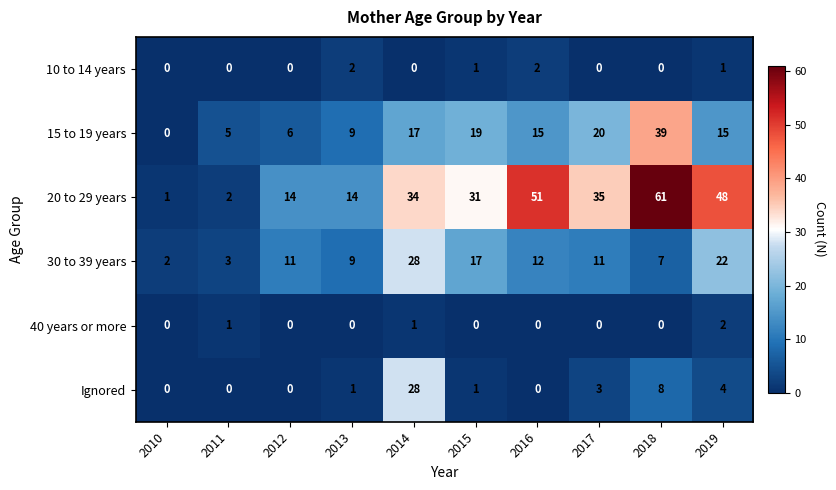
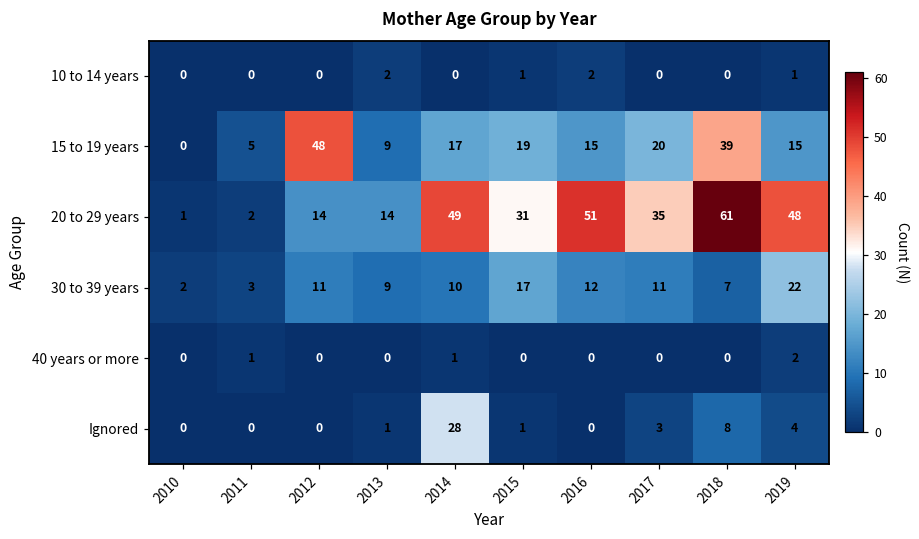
  {
    "10 to 14 years": {
      "2010": 0,
      "2011": 0,
      "2012": 0,
      "2013": 2,
      "2014": 0,
      "2015": 1,
      "2016": 2,
      "2017": 0,
      "2018": 0,
      "2019": 1
    },
    "15 to 19 years": {
      "2010": 0,
      "2011": 5,
-     "2012": 6,
+     "2012": 48,
      "2013": 9,
      "2014": 17,
      "2015": 19,
      "2016": 15,
      "2017": 20,
      "2018": 39,
      "2019": 15
    },
    "20 to 29 years": {
      "2010": 1,
      "2011": 2,
      "2012": 14,
      "2013": 14,
-     "2014": 34,
+     "2014": 49,
      "2015": 31,
      "2016": 51,
      "2017": 35,
      "2018": 61,
      "2019": 48
    },
    "30 to 39 years": {
      "2010": 2,
      "2011": 3,
      "2012": 11,
      "2013": 9,
-     "2014": 28,
+     "2014": 10,
      "2015": 17,
      "2016": 12,
      "2017": 11,
      "2018": 7,
      "2019": 22
    },
    "40 years or more": {
      "2010": 0,
      "2011": 1,
      "2012": 0,
      "2013": 0,
      "2014": 1,
      "2015": 0,
      "2016": 0,
      "2017": 0,
      "2018": 0,
      "2019": 2
    },
    "Ignored": {
      "2010": 0,
      "2011": 0,
      "2012": 0,
      "2013": 1,
      "2014": 28,
      "2015": 1,
      "2016": 0,
      "2017": 3,
      "2018": 8,
      "2019": 4
    }
  }
